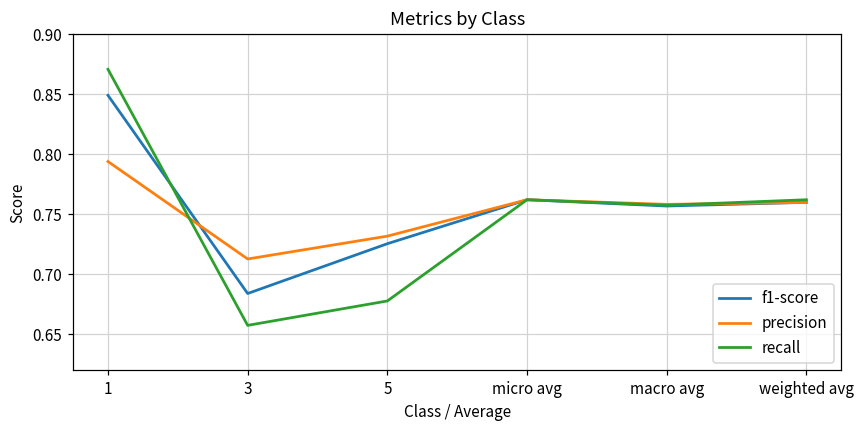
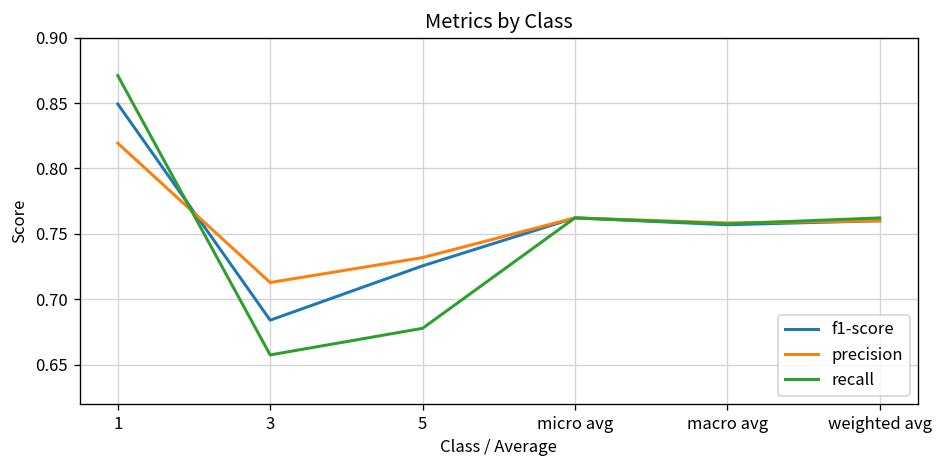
  {
    "f1-score": {
      "1": 0.849,
      "3": 0.684,
      "5": 0.726
    },
    "precision": {
-     "1": 0.794,
+     "1": 0.819,
      "3": 0.713,
      "5": 0.732
    },
    "recall": {
      "1": 0.871,
      "3": 0.658,
      "5": 0.678
    }
  }
